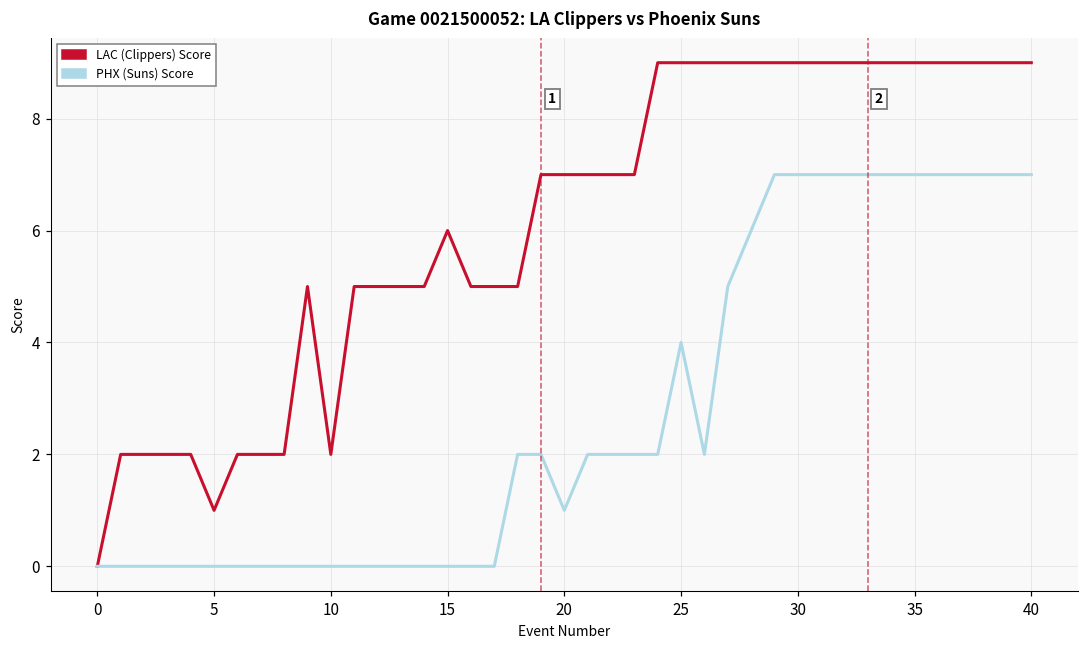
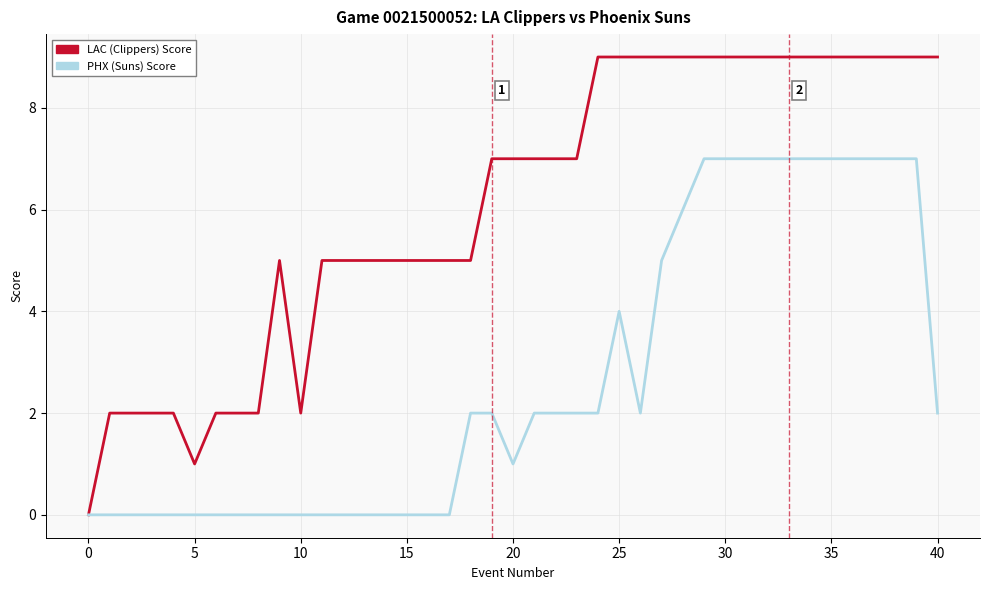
  {
    "LAC (Clippers) Score": {
      "5": 1,
      "10": 2,
-     "15": 6,
+     "15": 5,
      "20": 7,
      "25": 9,
      "40": 9
    },
    "PHX (Suns) Score": {
      "5": 0,
      "10": 0,
      "15": 0,
      "20": 1,
      "25": 4,
-     "40": 7
+     "40": 2
    }
  }
